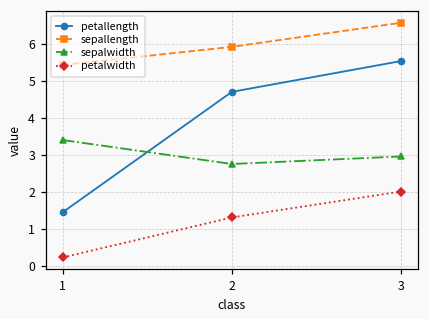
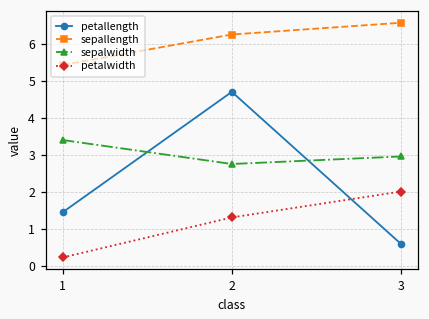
  {
    "petallength": {
      "1": 1.5,
      "2": 4.7,
-     "3": 5.6
+     "3": 0.6
    },
    "sepallength": {
-     "2": 5.9,
+     "2": 6.3,
      "3": 6.6
    },
    "sepalwidth": {
      "1": 3.4,
      "2": 2.8,
      "3": 3.0
    },
    "petalwidth": {
      "1": 0.2,
      "2": 1.3,
      "3": 2.0
    }
  }
